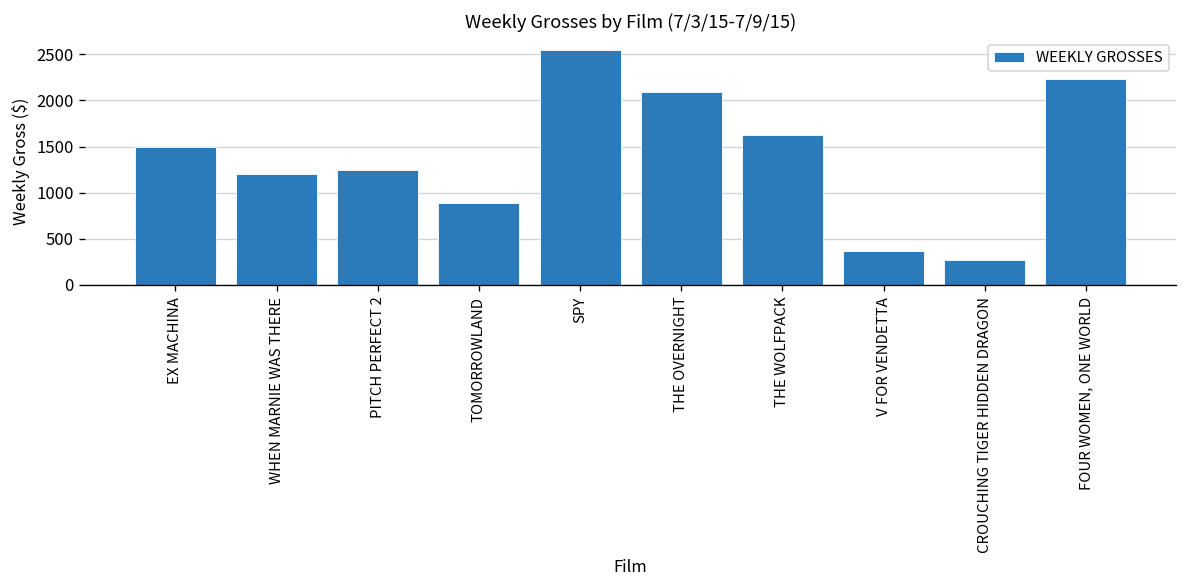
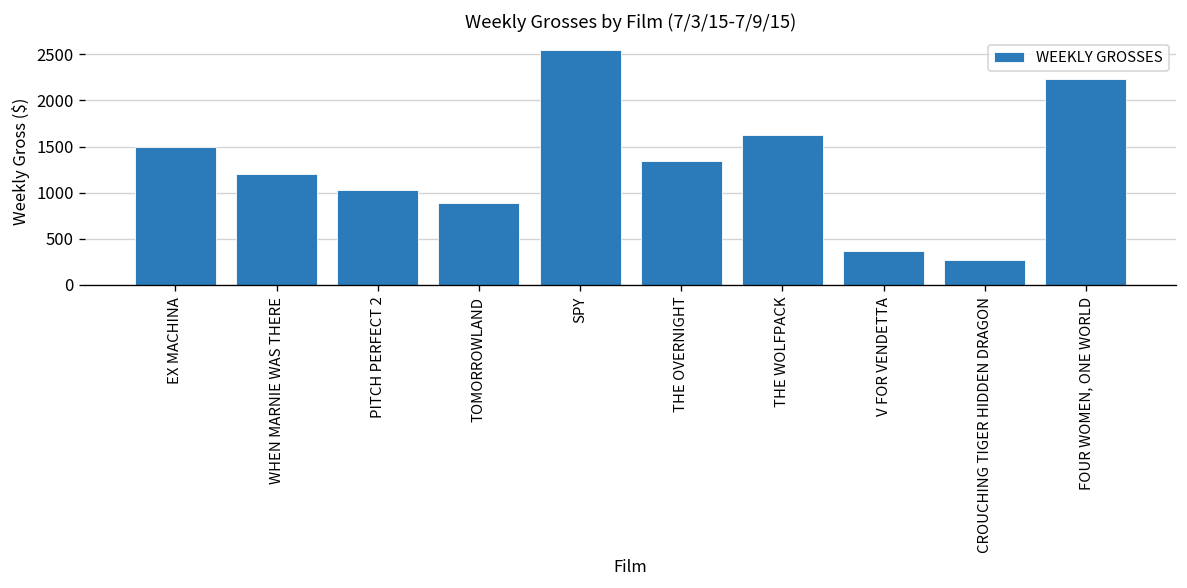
  {
    "EX MACHINA": 1500,
    "WHEN MARNIE WAS THERE": 1200,
-   "PITCH PERFECT 2": 1300,
+   "PITCH PERFECT 2": 1000,
    "TOMORROWLAND": 900,
    "SPY": 2600,
-   "THE OVERNIGHT": 2100,
+   "THE OVERNIGHT": 1300,
    "THE WOLFPACK": 1600,
    "V FOR VENDETTA": 400,
    "CROUCHING TIGER HIDDEN DRAGON": 300,
    "FOUR WOMEN, ONE WORLD": 2200
  }
